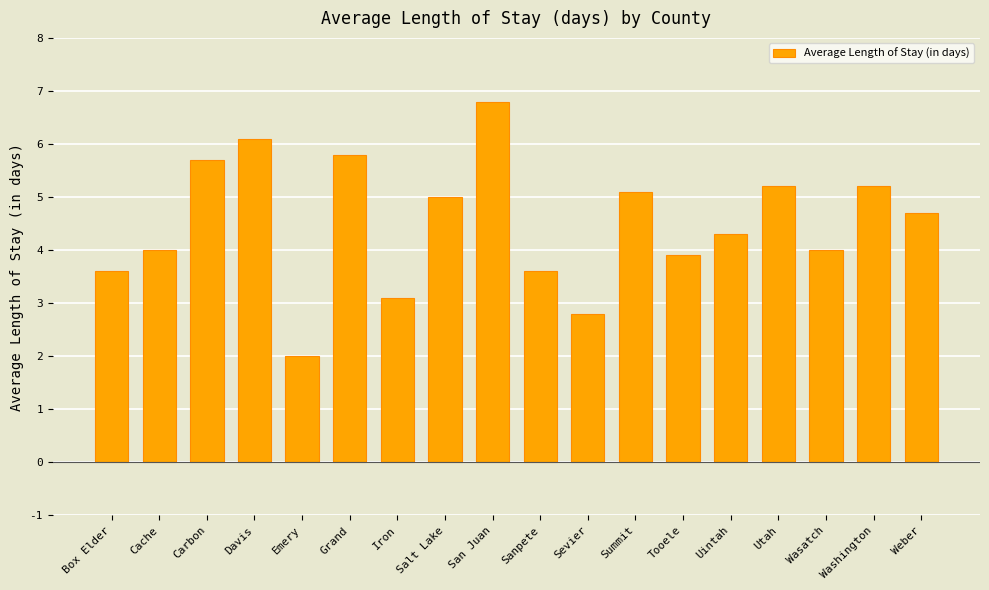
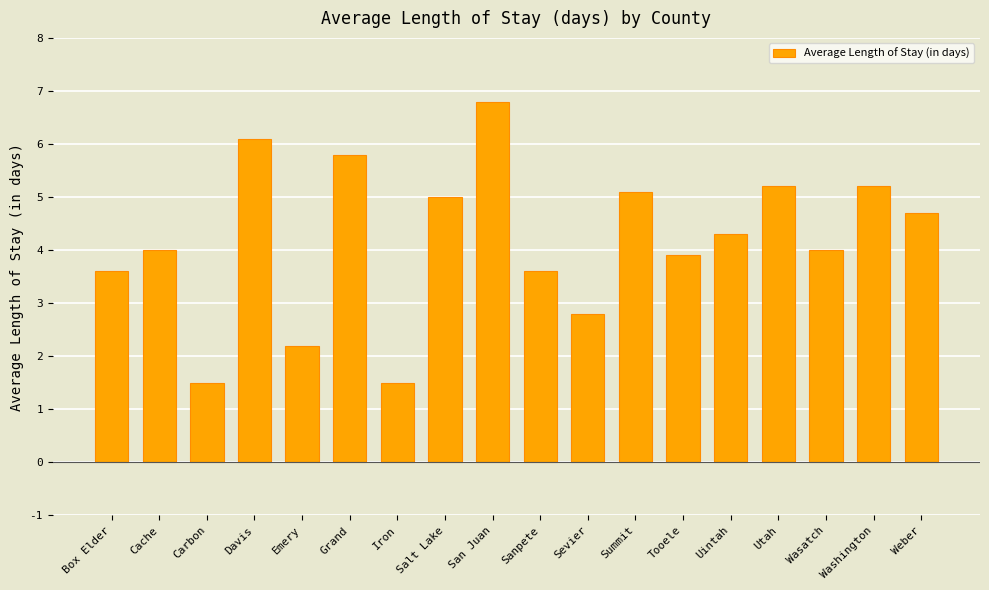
  {
    "Box Elder": 3.6,
    "Cache": 4.0,
-   "Carbon": 5.7,
+   "Carbon": 1.5,
    "Davis": 6.1,
-   "Emery": 2.0,
+   "Emery": 2.2,
    "Grand": 5.8,
-   "Iron": 3.1,
+   "Iron": 1.5,
    "Salt Lake": 5.0,
    "San Juan": 6.8,
    "Sanpete": 3.6,
    "Sevier": 2.8,
    "Summit": 5.1,
    "Tooele": 3.9,
    "Uintah": 4.3,
    "Utah": 5.2,
    "Wasatch": 4.0,
    "Washington": 5.2,
    "Weber": 4.7
  }
